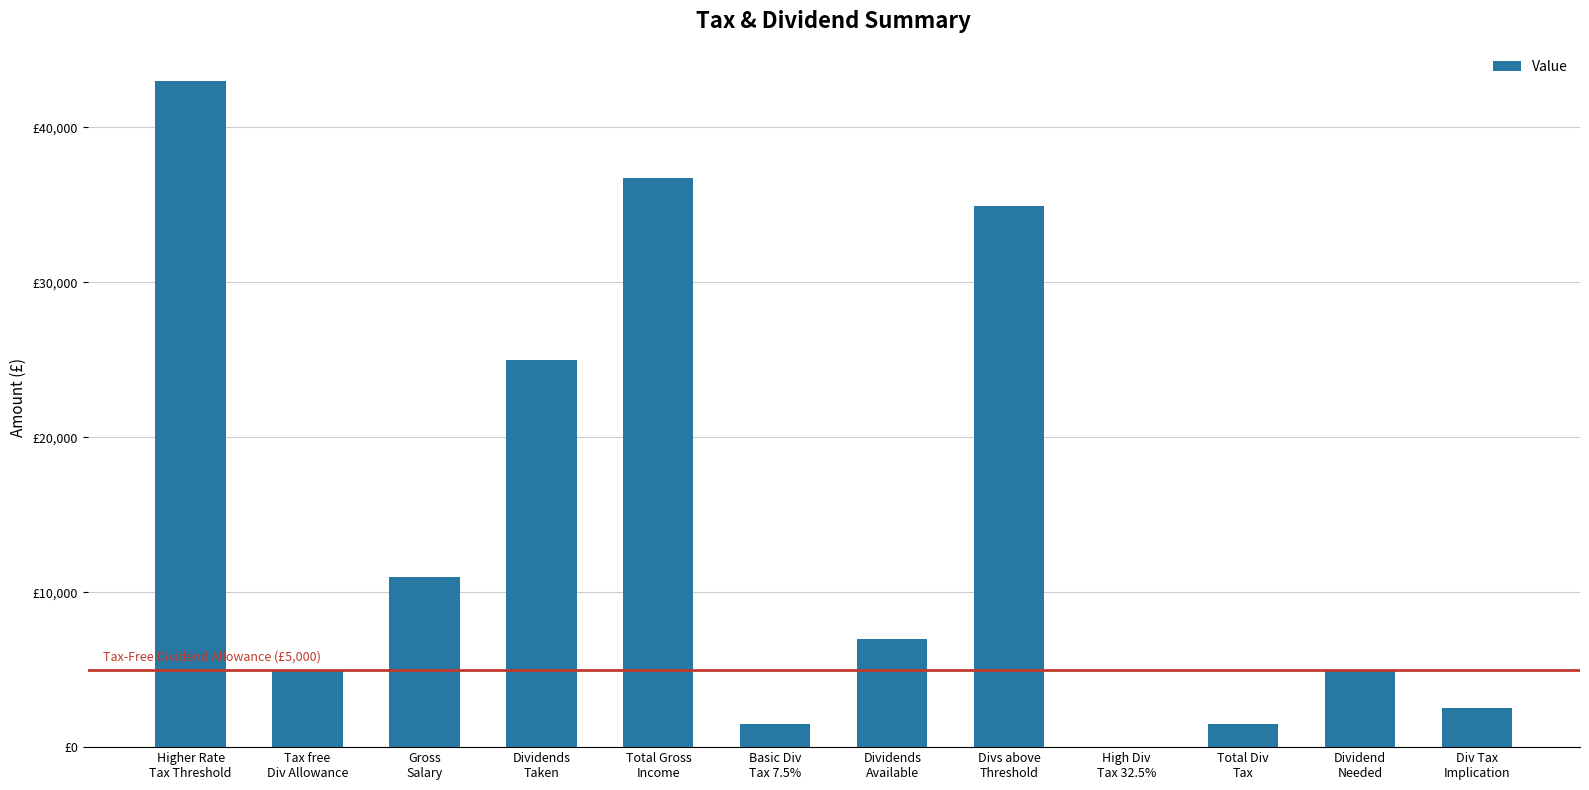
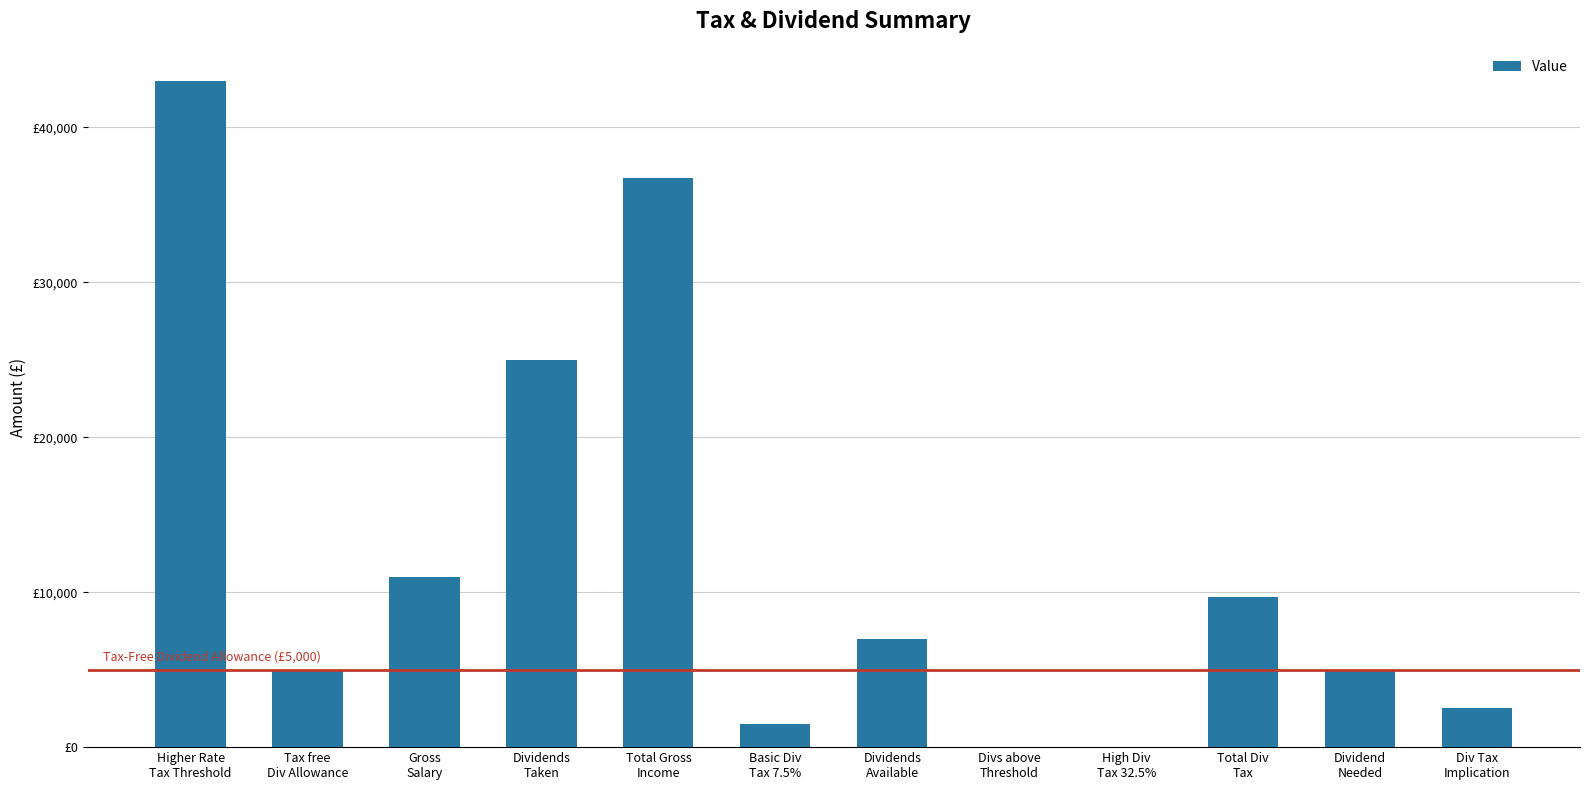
  {
    "Gross Salary": "£11,000",
    "Dividends Taken": "£25,000",
    "Total Gross Income": "£36,800",
    "Basic Div Tax 7.5%": "£1,500",
    "Dividends Available": "£7,000",
-   "Divs above Threshold": "£34,900",
+   "Divs above Threshold": "£0",
    "High Div Tax 32.5%": "£0",
-   "Total Div Tax": "£1,500",
+   "Total Div Tax": "£9,700",
    "Dividend Needed": "£5,000",
    "Div Tax Implication": "£2,500"
  }
